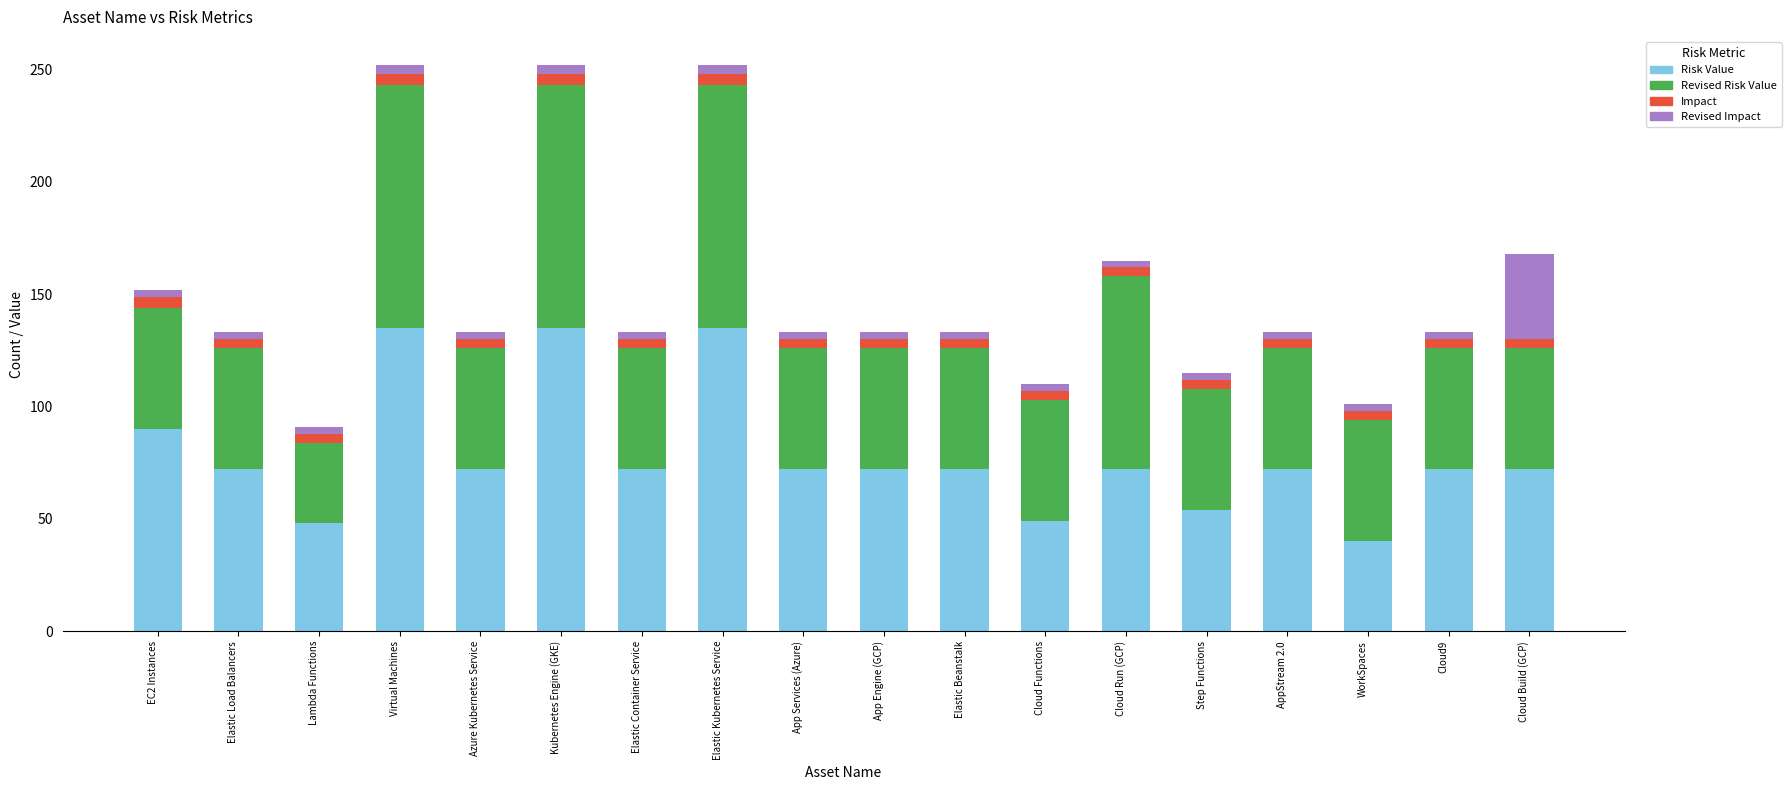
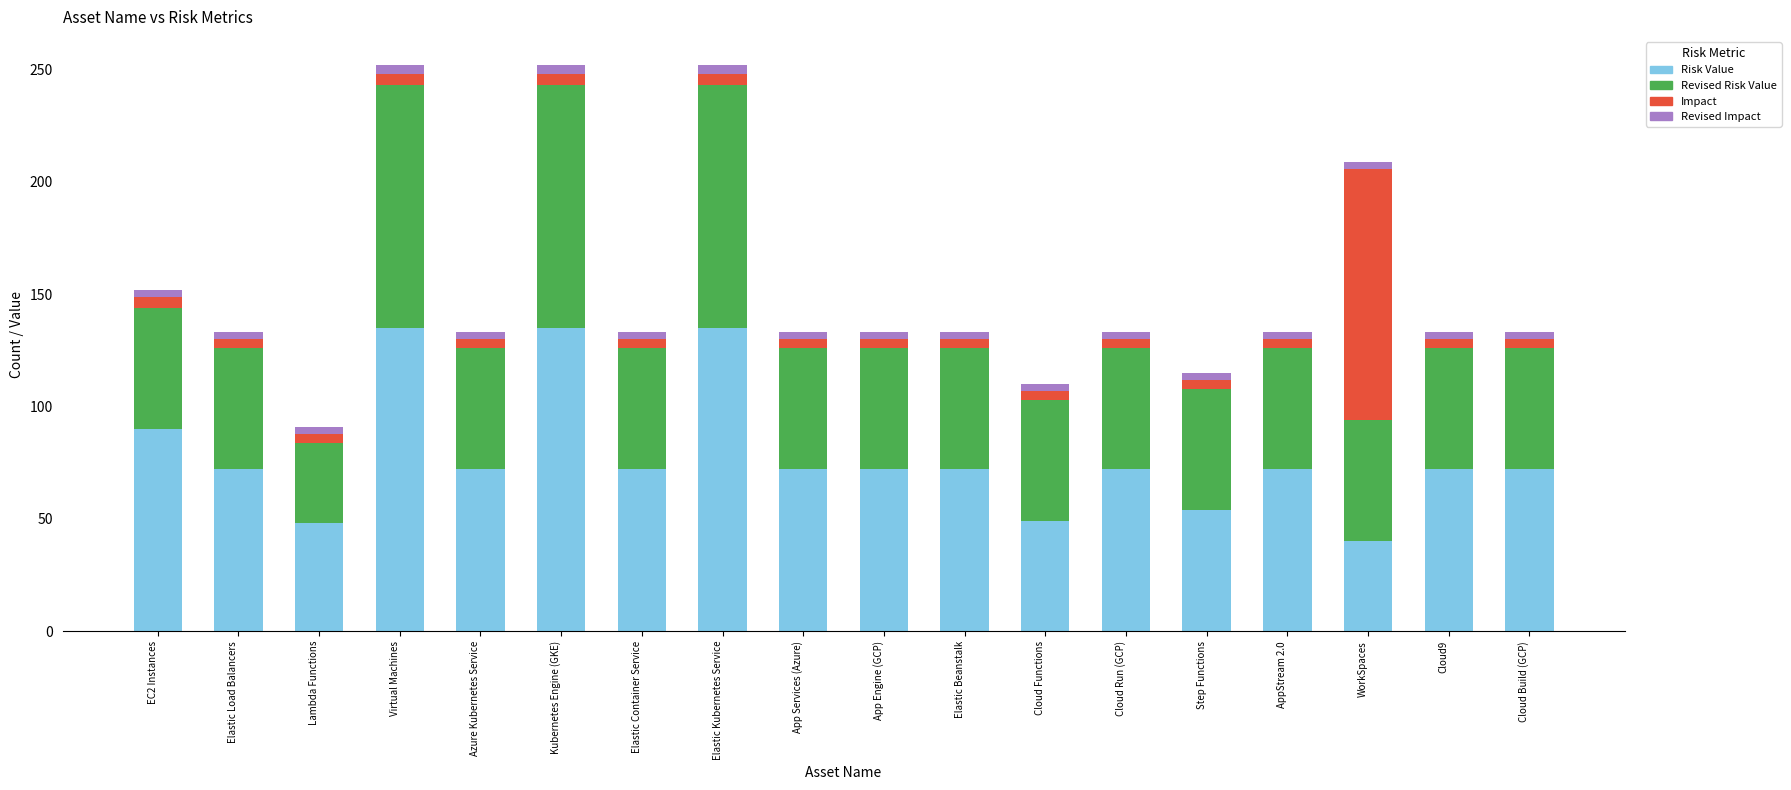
  {
    "Risk Value": {
      "EC2 Instances": 90,
      "Elastic Load Balancers": 72,
      "Lambda Functions": 48,
      "Virtual Machines": 135,
      "Azure Kubernetes Service": 72,
      "Kubernetes Engine (GKE)": 135,
      "Elastic Container Service": 72,
      "Elastic Kubernetes Service": 135,
      "App Services (Azure)": 72,
      "App Engine (GCP)": 72,
      "Elastic Beanstalk": 72,
      "Cloud Functions": 49,
      "Cloud Run (GCP)": 72,
      "Step Functions": 54,
      "AppStream 2.0": 72,
      "WorkSpaces": 40,
      "Cloud9": 72,
      "Cloud Build (GCP)": 72
    },
    "Revised Risk Value": {
      "EC2 Instances": 54,
      "Elastic Load Balancers": 54,
      "Lambda Functions": 36,
      "Virtual Machines": 108,
      "Azure Kubernetes Service": 54,
      "Kubernetes Engine (GKE)": 108,
      "Elastic Container Service": 54,
      "Elastic Kubernetes Service": 108,
      "App Services (Azure)": 54,
      "App Engine (GCP)": 54,
      "Elastic Beanstalk": 54,
      "Cloud Functions": 54,
-     "Cloud Run (GCP)": 86,
+     "Cloud Run (GCP)": 54,
      "Step Functions": 54,
      "AppStream 2.0": 54,
      "WorkSpaces": 54,
      "Cloud9": 54,
      "Cloud Build (GCP)": 54
    },
    "Impact": {
      "EC2 Instances": 5,
      "Elastic Load Balancers": 4,
      "Lambda Functions": 4,
      "Virtual Machines": 5,
      "Azure Kubernetes Service": 4,
      "Kubernetes Engine (GKE)": 5,
      "Elastic Container Service": 4,
      "Elastic Kubernetes Service": 5,
      "App Services (Azure)": 4,
      "App Engine (GCP)": 4,
      "Elastic Beanstalk": 4,
      "Cloud Functions": 4,
      "Cloud Run (GCP)": 4,
      "Step Functions": 4,
      "AppStream 2.0": 4,
-     "WorkSpaces": 4,
+     "WorkSpaces": 112,
      "Cloud9": 4,
      "Cloud Build (GCP)": 4
    },
    "Revised Impact": {
      "EC2 Instances": 3,
      "Elastic Load Balancers": 3,
      "Lambda Functions": 3,
      "Virtual Machines": 4,
      "Azure Kubernetes Service": 3,
      "Kubernetes Engine (GKE)": 4,
      "Elastic Container Service": 3,
      "Elastic Kubernetes Service": 4,
      "App Services (Azure)": 3,
      "App Engine (GCP)": 3,
      "Elastic Beanstalk": 3,
      "Cloud Functions": 3,
      "Cloud Run (GCP)": 3,
      "Step Functions": 3,
      "AppStream 2.0": 3,
      "WorkSpaces": 3,
      "Cloud9": 3,
-     "Cloud Build (GCP)": 38
+     "Cloud Build (GCP)": 3
    }
  }
